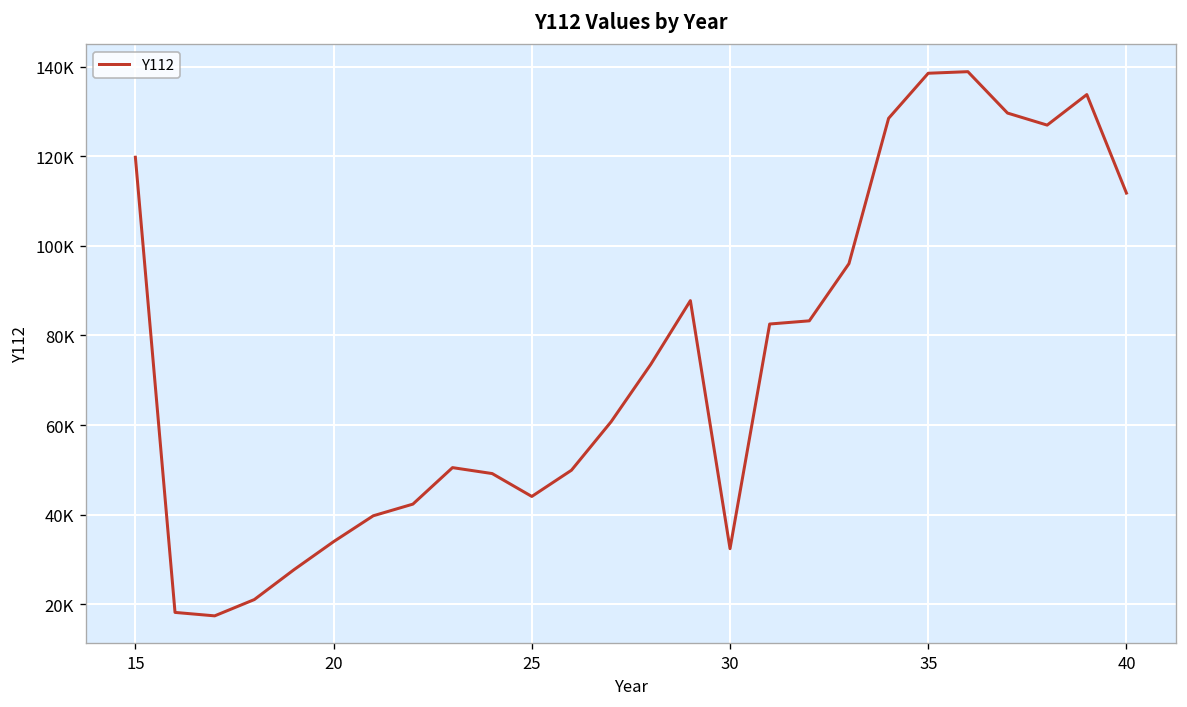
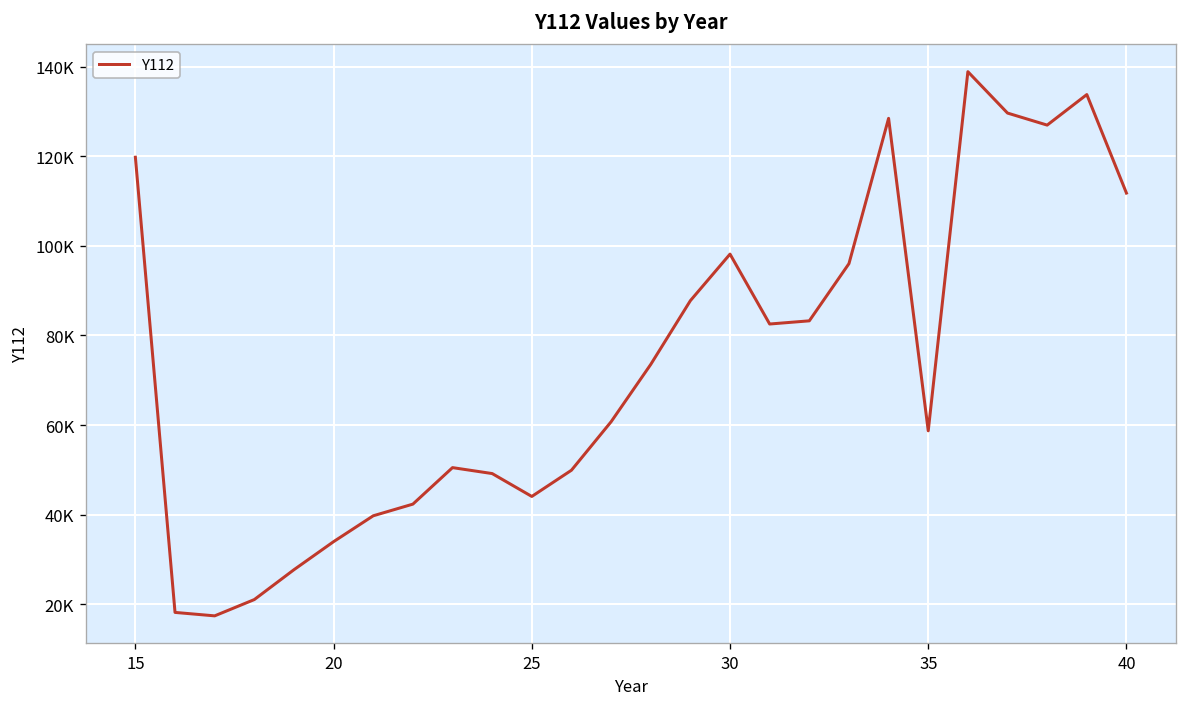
  {
    "15": 120000,
    "20": 34000,
    "25": 44000,
-   "30": 32000,
-   "35": 139000,
+   "30": 98000,
+   "35": 59000,
    "40": 112000
  }
